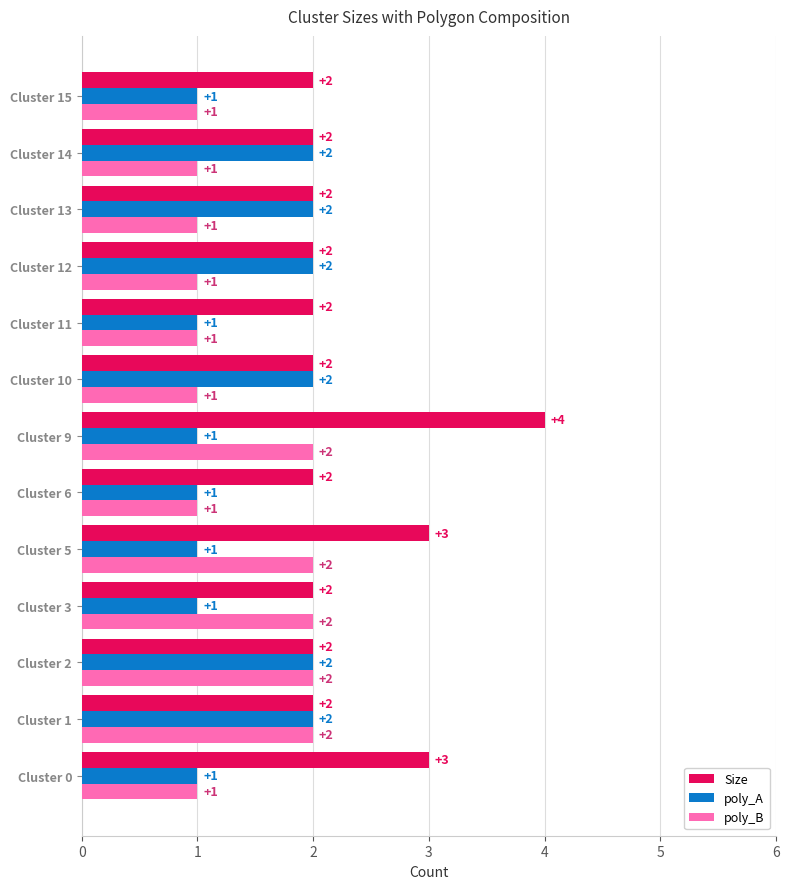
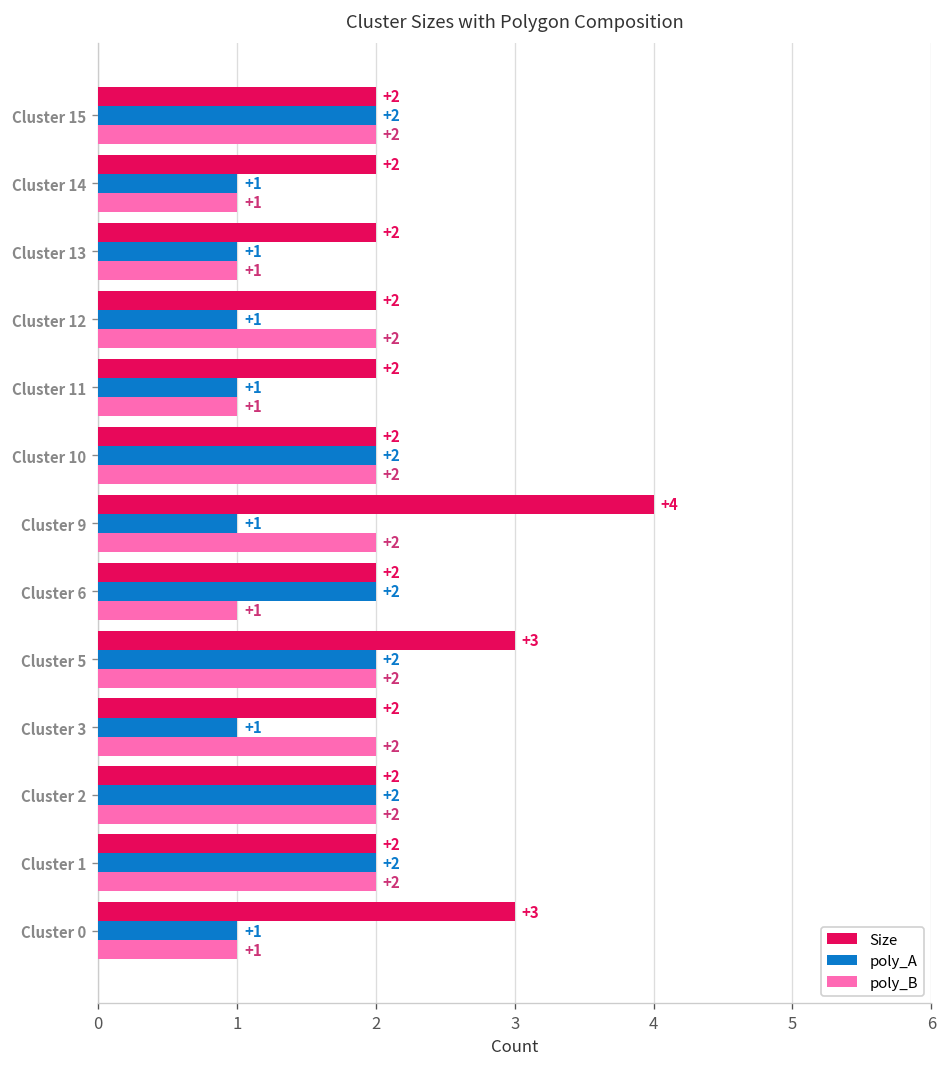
  {
    "Size": {
      "Cluster 15": "+2",
      "Cluster 14": "+2",
      "Cluster 13": "+2",
      "Cluster 12": "+2",
      "Cluster 11": "+2",
      "Cluster 10": "+2",
      "Cluster 9": "+4",
      "Cluster 6": "+2",
      "Cluster 5": "+3",
      "Cluster 3": "+2",
      "Cluster 2": "+2",
      "Cluster 1": "+2",
      "Cluster 0": "+3"
    },
    "poly_A": {
-     "Cluster 15": "+1",
-     "Cluster 14": "+2",
-     "Cluster 13": "+2",
-     "Cluster 12": "+2",
+     "Cluster 15": "+2",
+     "Cluster 14": "+1",
+     "Cluster 13": "+1",
+     "Cluster 12": "+1",
      "Cluster 11": "+1",
      "Cluster 10": "+2",
      "Cluster 9": "+1",
-     "Cluster 6": "+1",
-     "Cluster 5": "+1",
+     "Cluster 6": "+2",
+     "Cluster 5": "+2",
      "Cluster 3": "+1",
      "Cluster 2": "+2",
      "Cluster 1": "+2",
      "Cluster 0": "+1"
    },
    "poly_B": {
-     "Cluster 15": "+1",
+     "Cluster 15": "+2",
      "Cluster 14": "+1",
      "Cluster 13": "+1",
-     "Cluster 12": "+1",
+     "Cluster 12": "+2",
      "Cluster 11": "+1",
-     "Cluster 10": "+1",
+     "Cluster 10": "+2",
      "Cluster 9": "+2",
      "Cluster 6": "+1",
      "Cluster 5": "+2",
      "Cluster 3": "+2",
      "Cluster 2": "+2",
      "Cluster 1": "+2",
      "Cluster 0": "+1"
    }
  }
